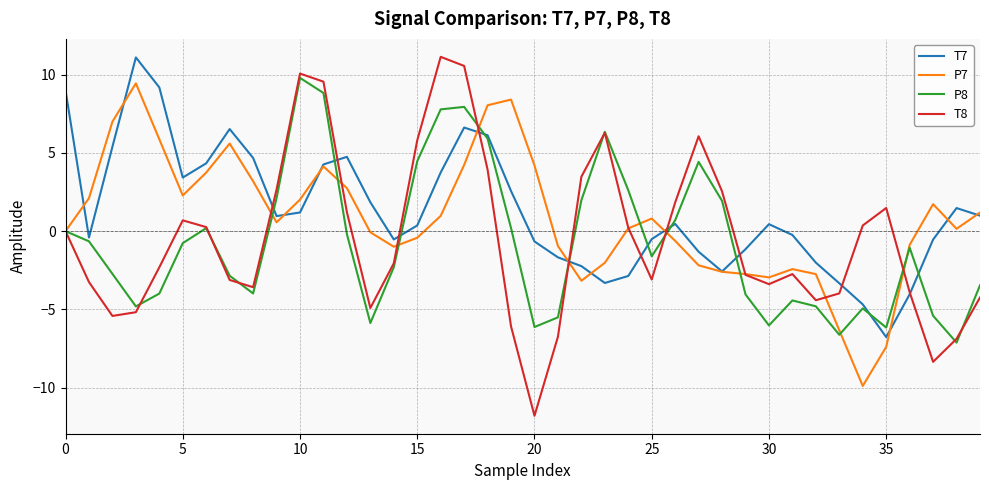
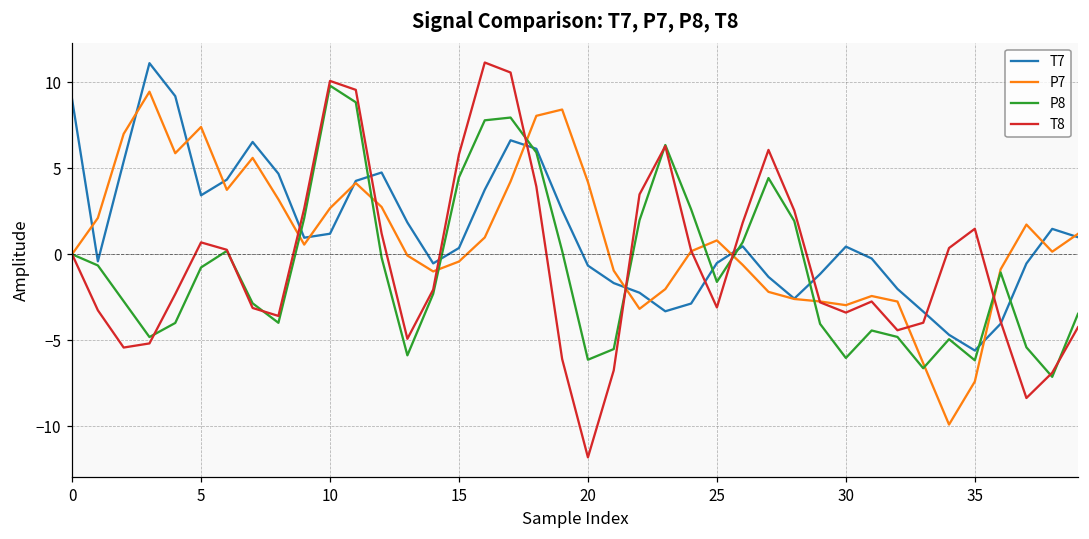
  {
    "T7": {
      "0": 9.0,
      "5": 3.4,
      "10": 1.2,
      "15": 0.4,
      "20": -0.7,
      "25": -0.5,
      "30": 0.4,
-     "35": -6.8
+     "35": -5.6
    },
    "P7": {
-     "5": 2.3,
-     "10": 2.0,
+     "5": 7.4,
+     "10": 2.7,
      "15": -0.4,
      "20": 4.2,
      "25": 0.8,
      "30": -3.0,
      "35": -7.4
    },
    "P8": {
      "5": -0.8,
      "10": 9.8,
      "15": 4.5,
      "20": -6.1,
      "25": -1.6,
      "30": -6.0,
      "35": -6.2
    },
    "T8": {
      "5": 0.7,
      "10": 10.1,
      "15": 5.8,
      "20": -11.8,
      "25": -3.1,
      "30": -3.4,
      "35": 1.5
    }
  }
